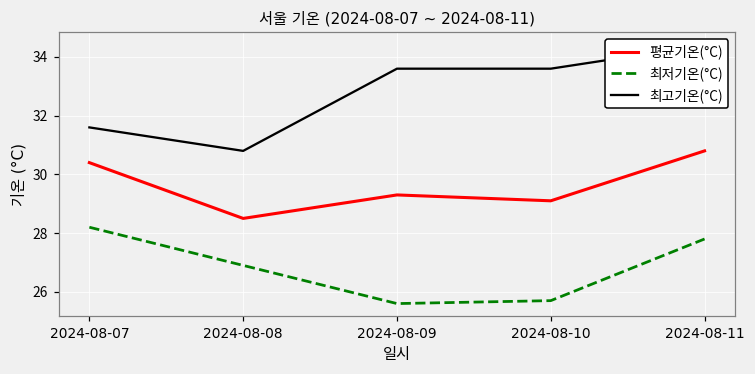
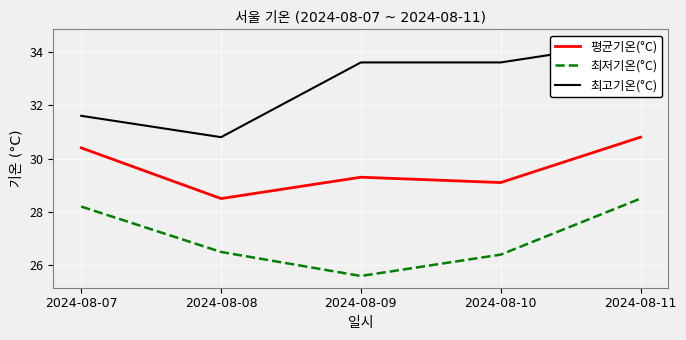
  {
    "평균기온(°C)": {
      "2024-08-07": 30.4,
      "2024-08-08": 28.5,
      "2024-08-09": 29.3,
      "2024-08-10": 29.1,
      "2024-08-11": 30.8
    },
    "최저기온(°C)": {
      "2024-08-07": 28.2,
-     "2024-08-08": 26.9,
+     "2024-08-08": 26.5,
      "2024-08-09": 25.6,
-     "2024-08-10": 25.7,
-     "2024-08-11": 27.8
+     "2024-08-10": 26.4,
+     "2024-08-11": 28.5
    },
    "최고기온(°C)": {
      "2024-08-07": 31.6,
      "2024-08-08": 30.8,
      "2024-08-09": 33.6,
      "2024-08-10": 33.6
    }
  }
